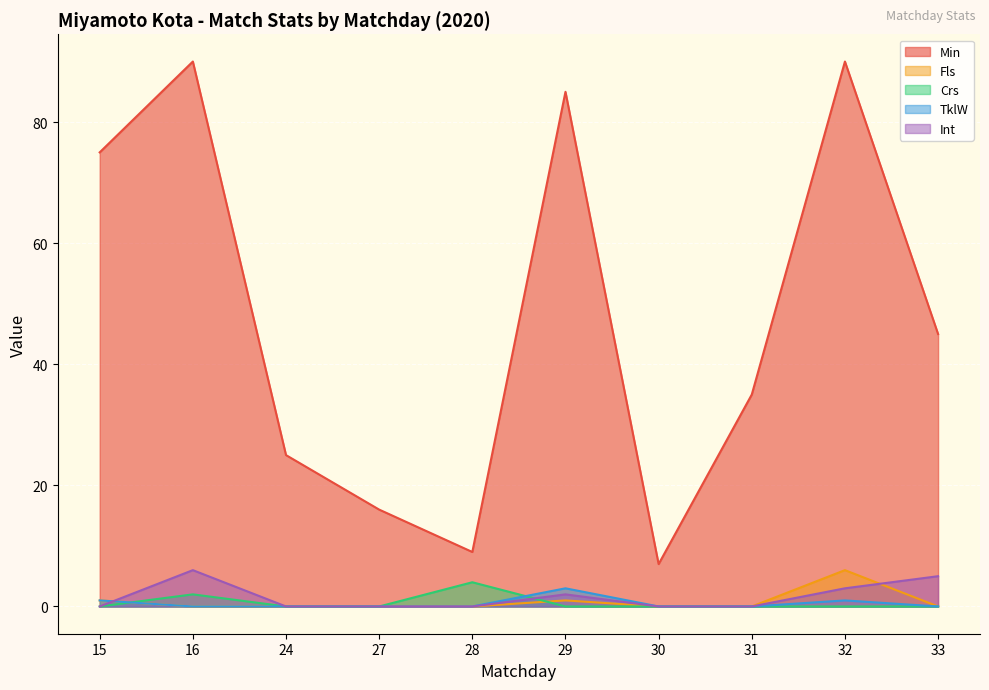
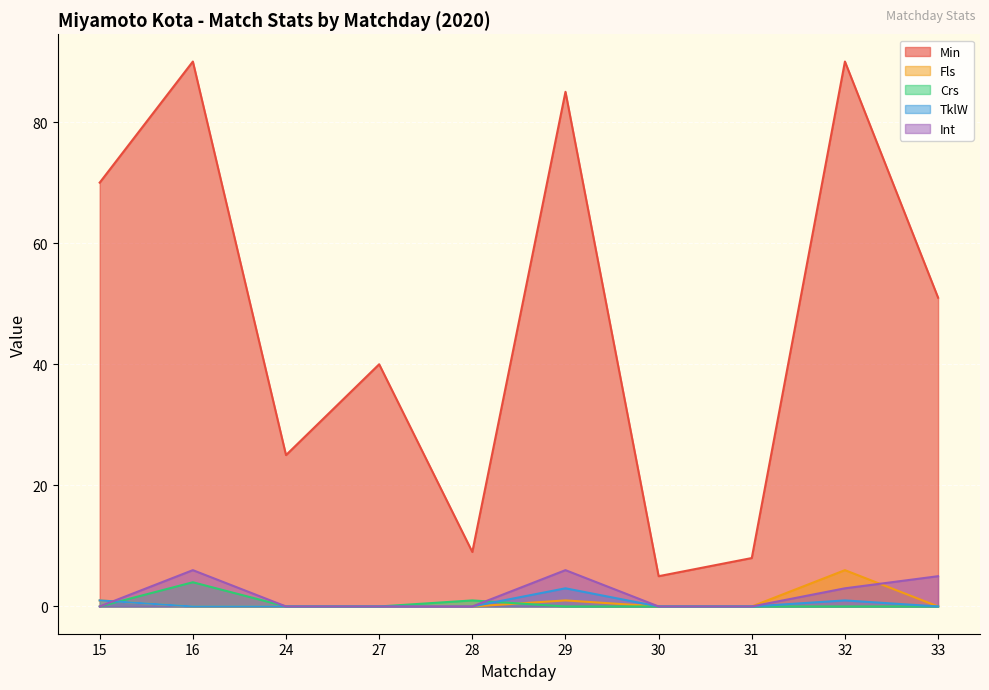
  {
    "Min": {
-     "15": 75,
+     "15": 70,
      "16": 90,
      "24": 25,
-     "27": 16,
+     "27": 40,
      "28": 9,
      "29": 85,
-     "30": 7,
-     "31": 35,
+     "30": 5,
+     "31": 8,
      "32": 90,
-     "33": 45
+     "33": 51
    },
    "Fls": {
      "29": 1,
      "32": 6
    },
    "Crs": {
-     "16": 2,
-     "28": 4,
+     "16": 4,
+     "28": 1,
      "29": 0,
      "32": 0
    },
    "TklW": {
      "29": 3,
      "32": 1
    },
    "Int": {
      "16": 6,
-     "29": 2,
+     "29": 6,
      "32": 3,
      "33": 5
    }
  }
